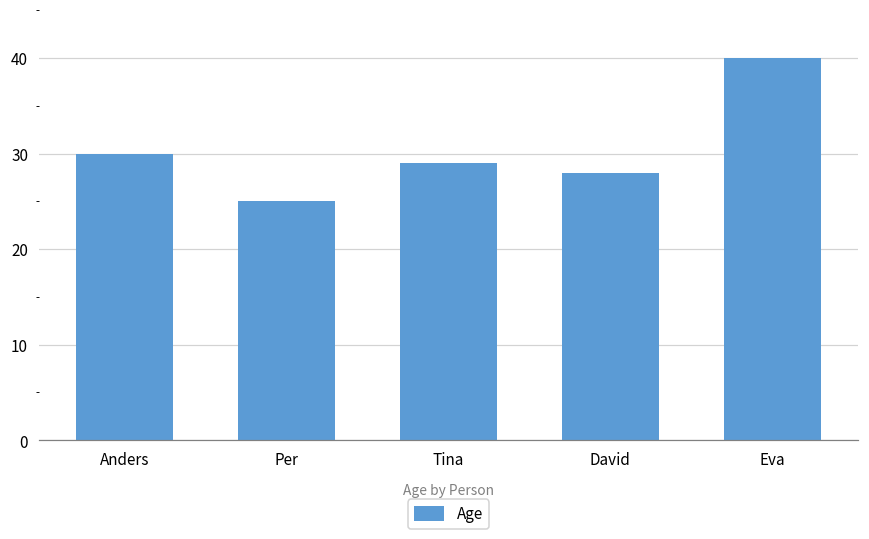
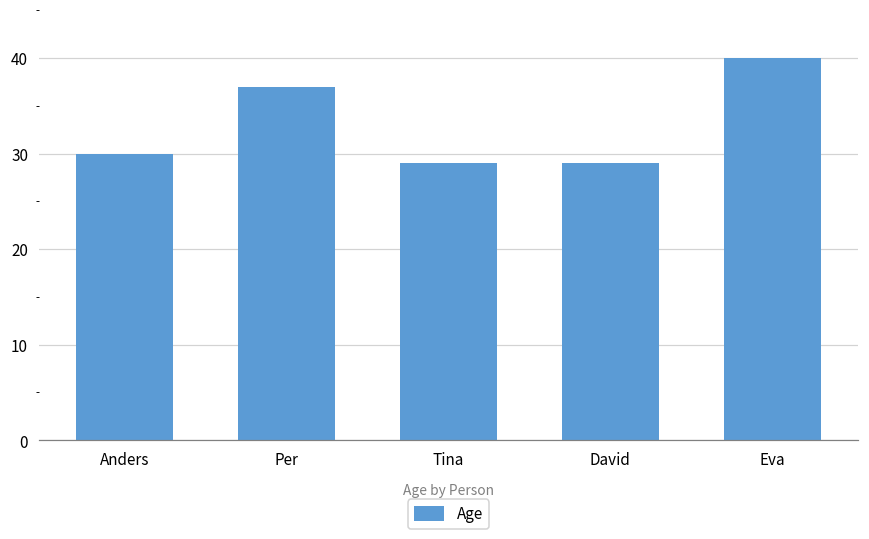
  {
    "Anders": 30,
-   "Per": 25,
+   "Per": 37,
    "Tina": 29,
-   "David": 28,
+   "David": 29,
    "Eva": 40
  }
